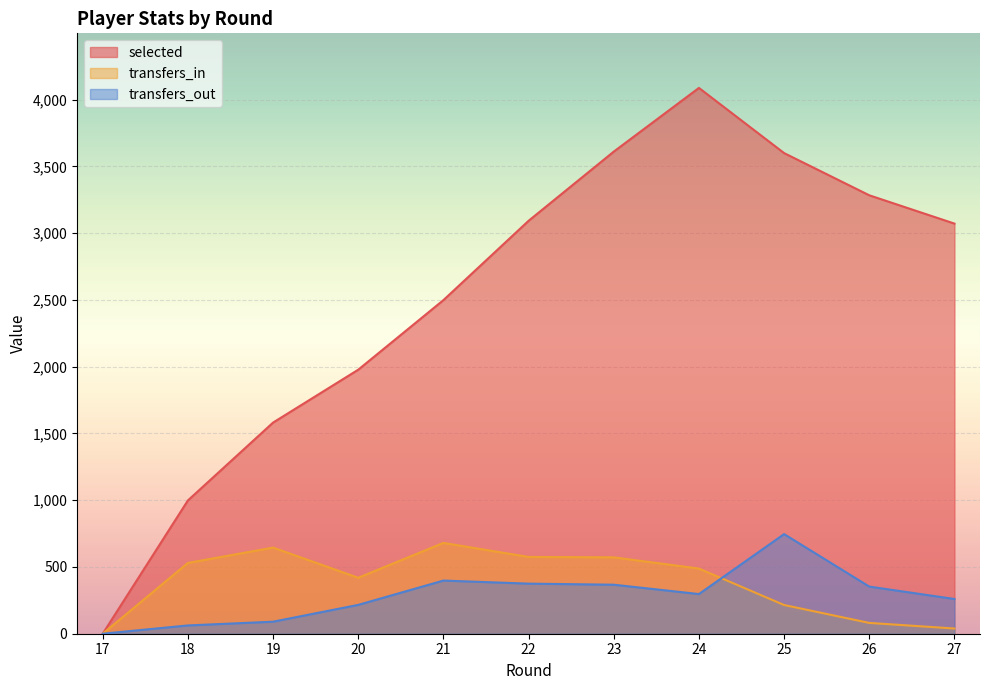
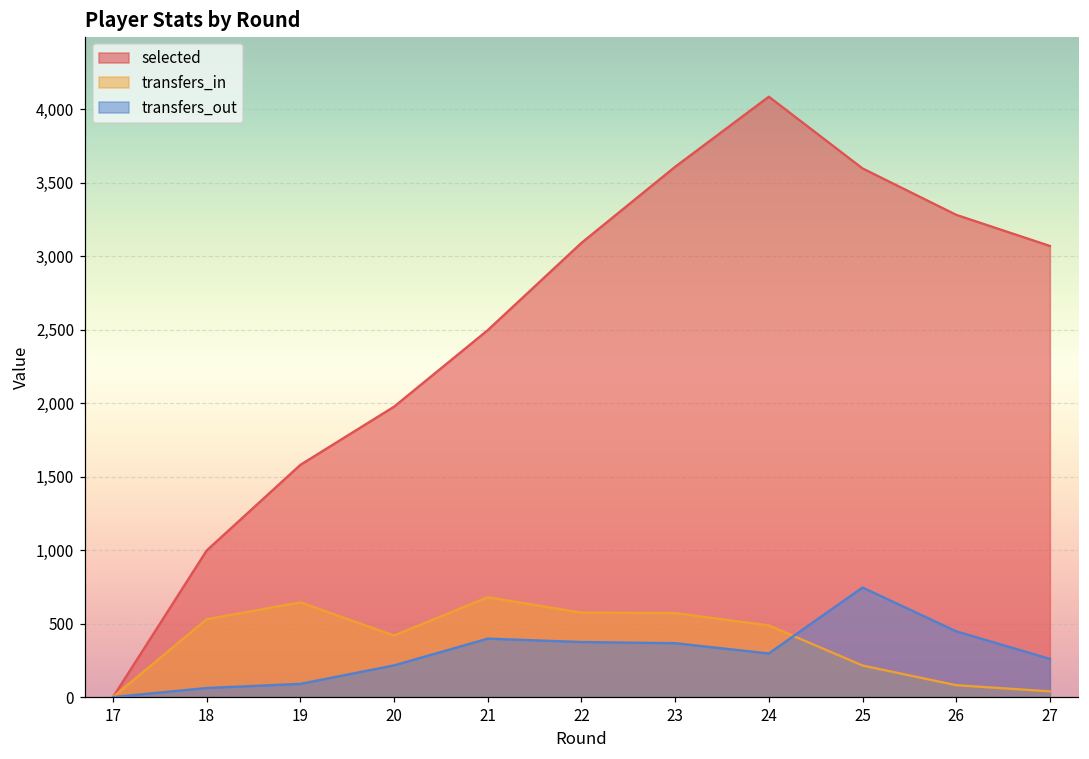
  {
    "selected": {
      "18": "1,000",
      "19": "1,580",
      "20": "1,980",
      "21": "2,500",
      "22": "3,090",
      "23": "3,610",
      "24": "4,090",
      "25": "3,600",
      "26": "3,280",
      "27": "3,070"
    },
    "transfers_in": {
      "18": "530",
      "19": "650",
      "20": "420",
      "21": "680",
      "22": "580",
      "23": "570",
      "24": "490",
      "25": "220",
      "26": "80",
      "27": "40"
    },
    "transfers_out": {
      "18": "60",
      "19": "90",
      "20": "220",
      "21": "400",
      "22": "380",
      "23": "370",
      "24": "300",
      "25": "750",
-     "26": "350",
+     "26": "450",
      "27": "260"
    }
  }
